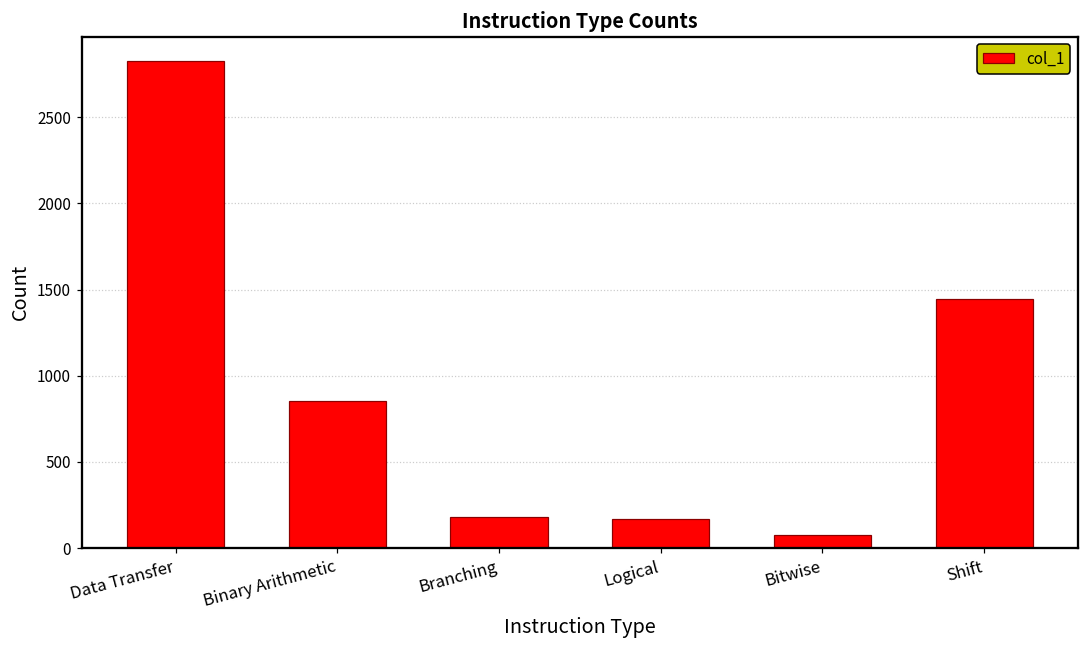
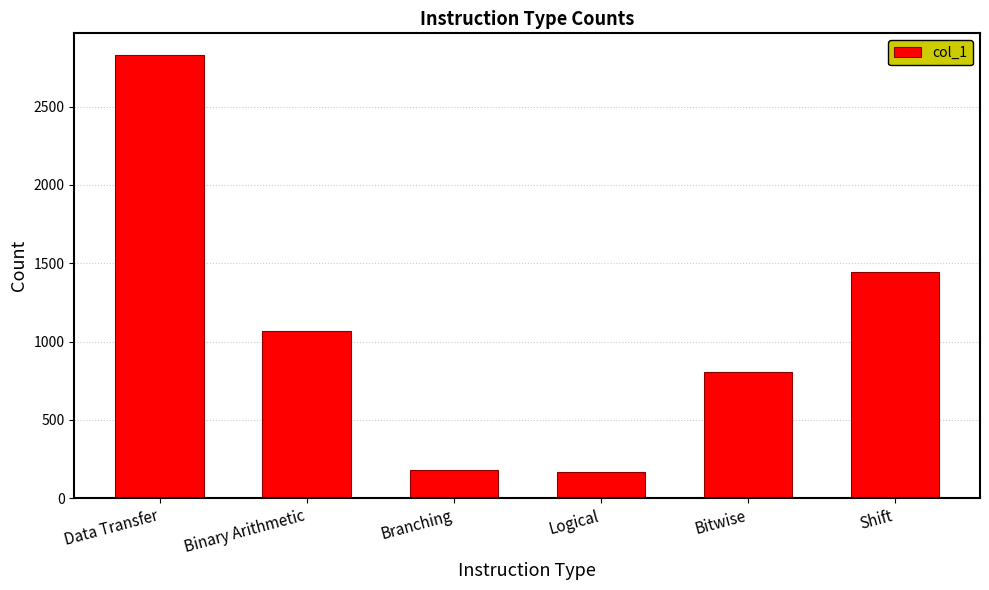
  {
    "Data Transfer": 2830,
-   "Binary Arithmetic": 850,
+   "Binary Arithmetic": 1070,
    "Branching": 180,
    "Logical": 170,
-   "Bitwise": 80,
+   "Bitwise": 800,
    "Shift": 1440
  }
